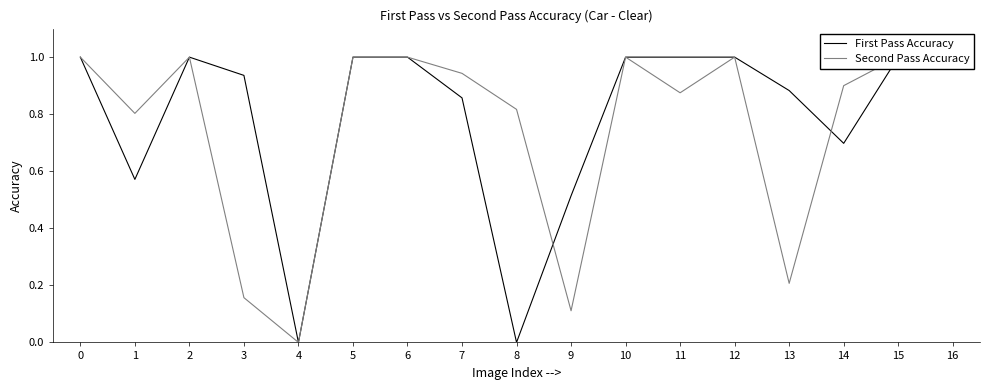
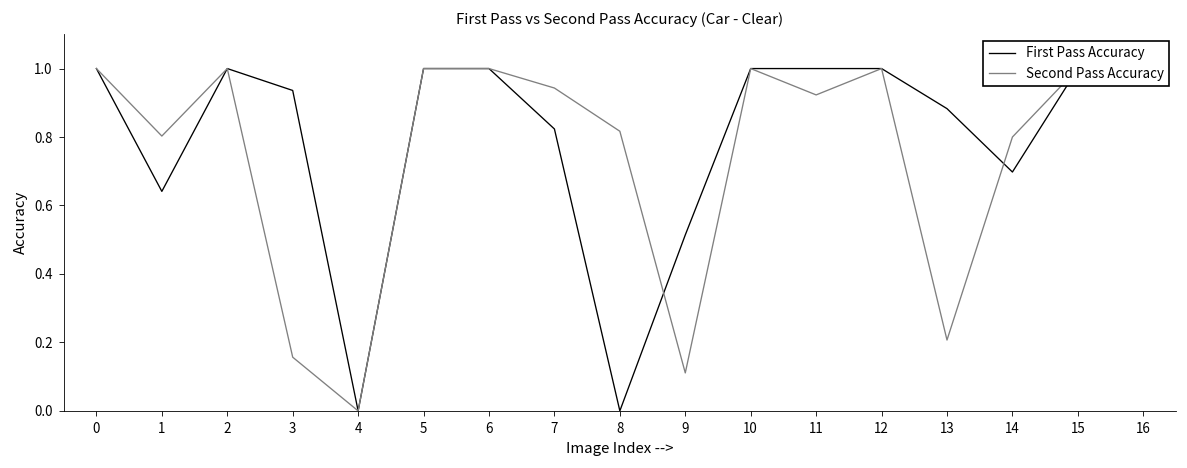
  {
    "First Pass Accuracy": {
-     "1": 0.57,
+     "1": 0.64,
      "3": 0.94,
-     "7": 0.86,
+     "7": 0.82,
      "8": 0.00,
      "9": 0.51,
      "11": 1.00,
      "13": 0.88,
      "14": 0.70
    },
    "Second Pass Accuracy": {
      "1": 0.80,
      "3": 0.16,
      "7": 0.94,
      "8": 0.82,
      "9": 0.11,
-     "11": 0.88,
+     "11": 0.92,
      "13": 0.21,
-     "14": 0.9
+     "14": 0.8
    }
  }
